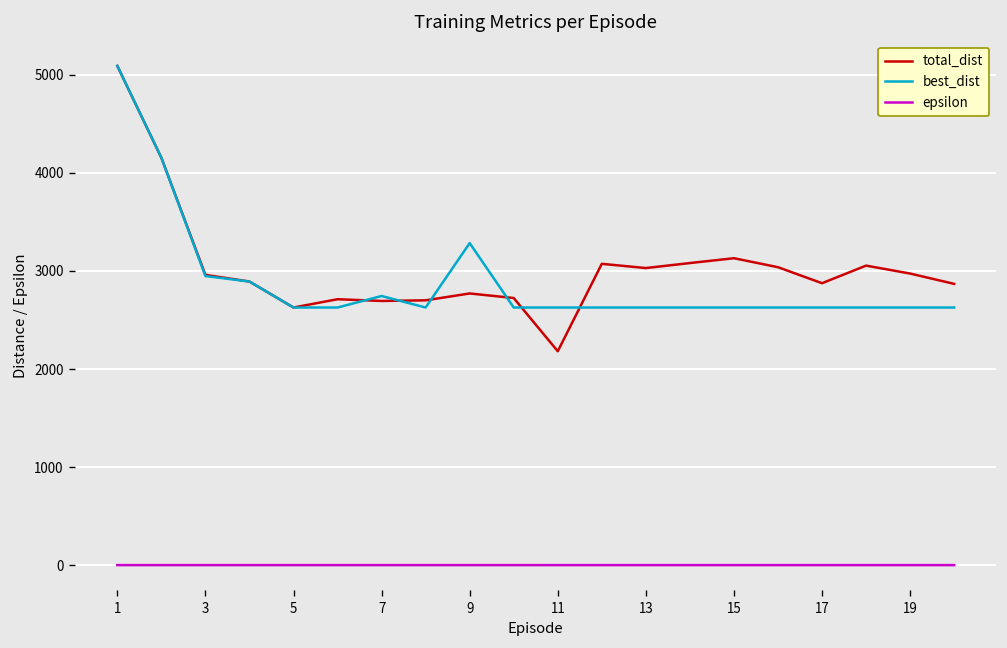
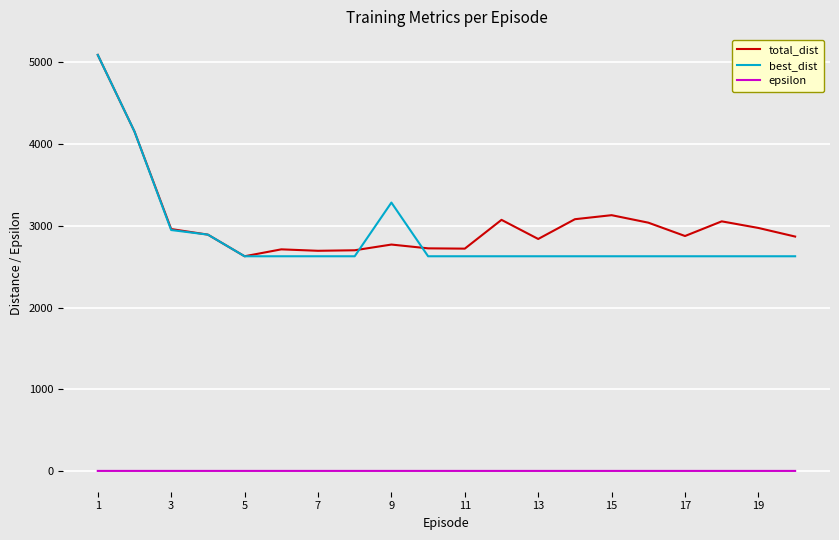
  {
    "total_dist": {
      "7": 2700,
      "9": 2800,
-     "11": 2200,
-     "13": 3000,
+     "11": 2700,
+     "13": 2800,
      "15": 3100,
      "17": 2900,
      "19": 3000
    },
    "best_dist": {
-     "7": 2700,
+     "7": 2600,
      "9": 3300,
      "11": 2600,
      "13": 2600,
      "15": 2600,
      "17": 2600,
      "19": 2600
    },
    "epsilon": {
      "1": 0,
      "3": 0,
      "5": 0,
      "7": 0,
      "9": 0,
      "11": 0,
      "13": 0,
      "15": 0,
      "17": 0,
      "19": 0
    }
  }
